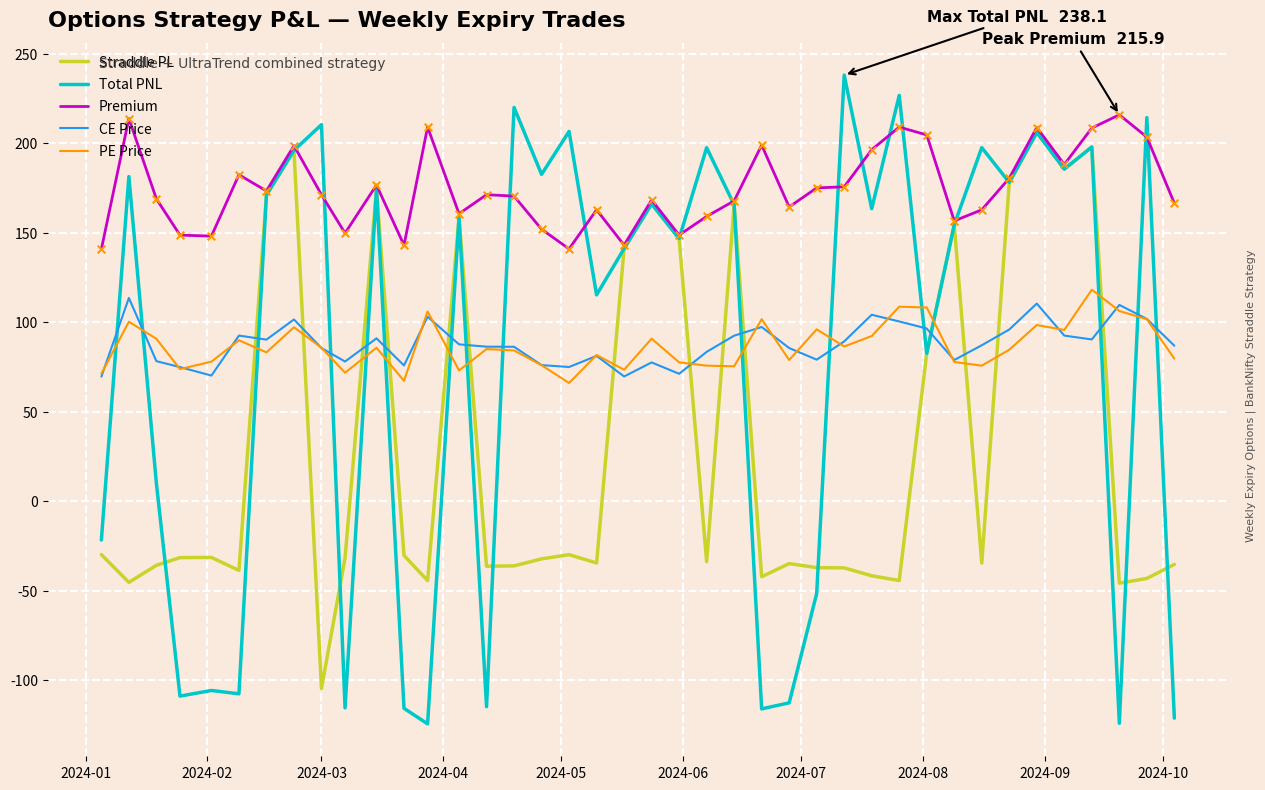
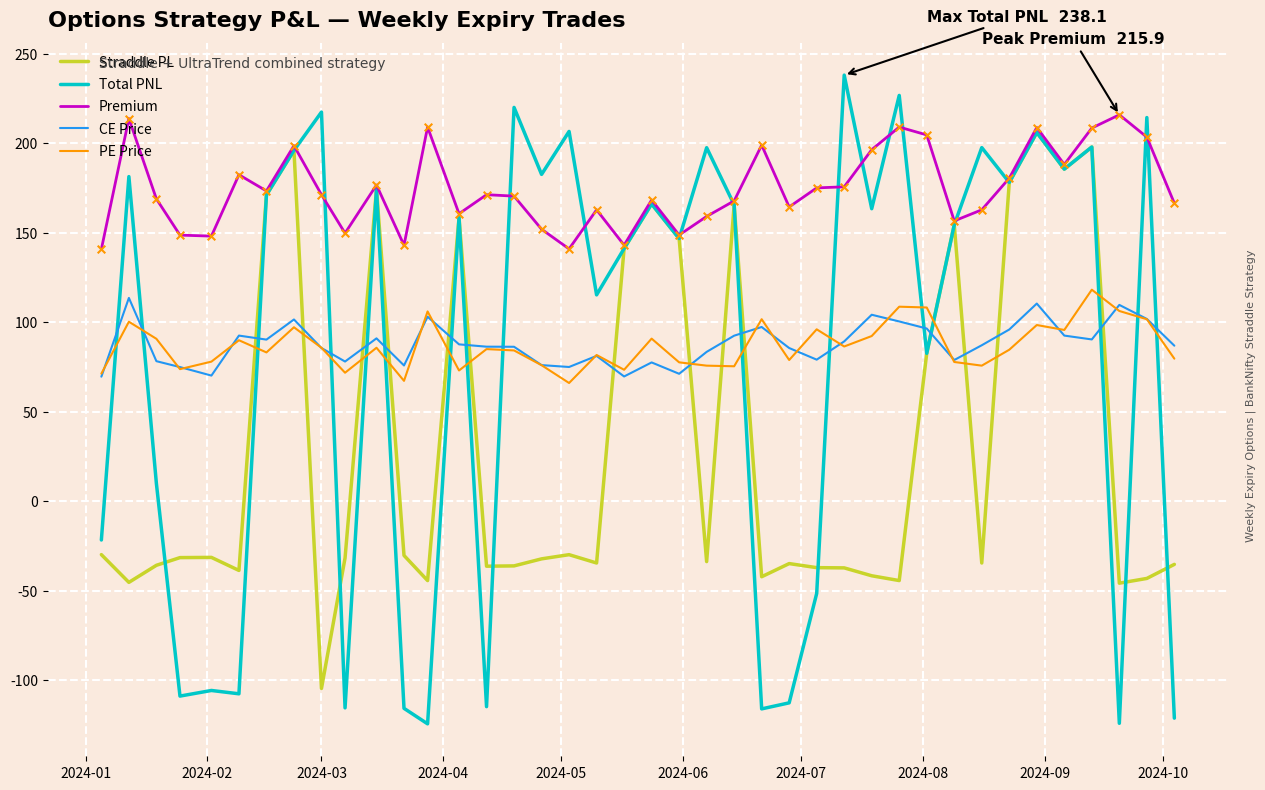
  {
    "Straddle PL": {
      "2024-03": -105
    },
    "Total PNL": {
-     "2024-03": 210
+     "2024-03": 217
    },
    "Premium": {
      "2024-03": 171
    }
  }
